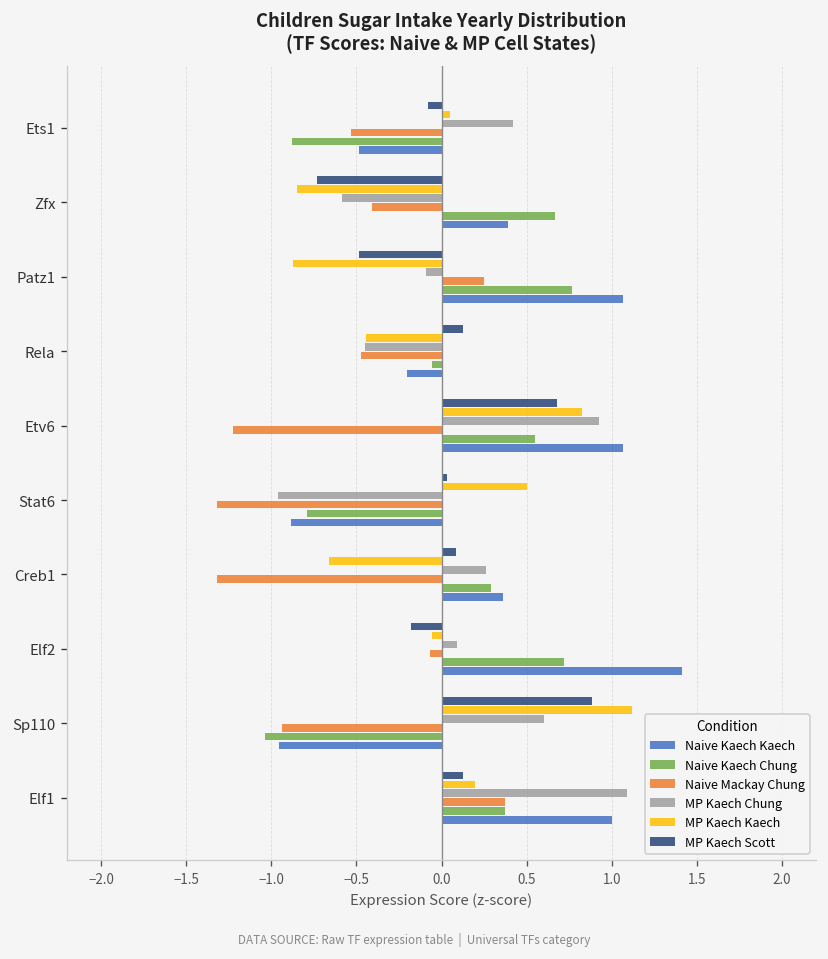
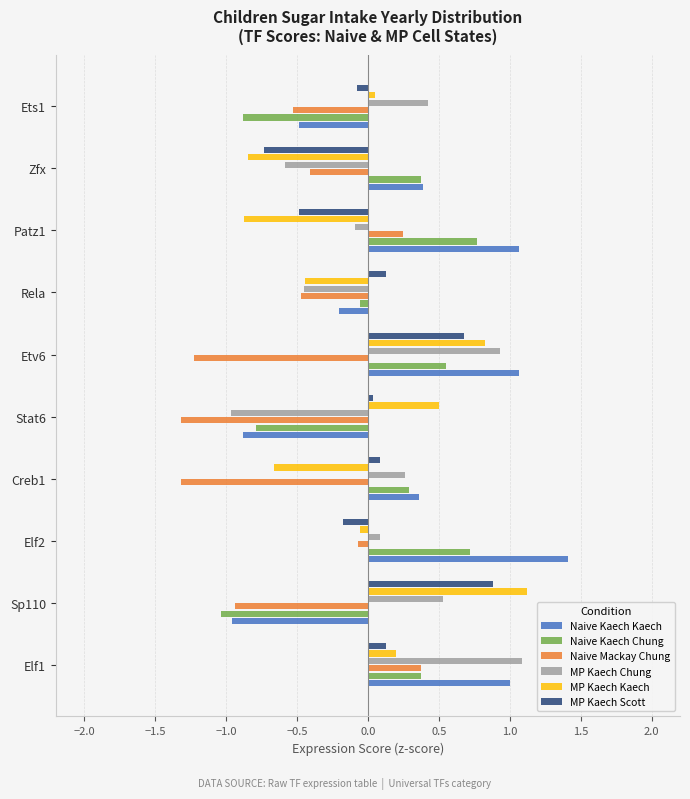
  {
    "Naive Kaech Kaech": {
      "Ets1": -0.48,
      "Zfx": 0.39,
      "Patz1": 1.07,
      "Rela": -0.20,
      "Etv6": 1.06,
      "Stat6": -0.88,
      "Creb1": 0.36,
      "Elf2": 1.41,
      "Sp110": -0.96,
      "Elf1": 1.00
    },
    "Naive Kaech Chung": {
      "Ets1": -0.88,
-     "Zfx": 0.67,
+     "Zfx": 0.38,
      "Patz1": 0.77,
      "Rela": -0.06,
      "Etv6": 0.55,
      "Stat6": -0.79,
      "Creb1": 0.29,
      "Elf2": 0.72,
      "Sp110": -1.04,
      "Elf1": 0.38
    },
    "Naive Mackay Chung": {
      "Ets1": -0.53,
      "Zfx": -0.41,
      "Patz1": 0.25,
      "Rela": -0.47,
      "Etv6": -1.22,
      "Stat6": -1.32,
      "Creb1": -1.32,
      "Elf2": -0.07,
      "Sp110": -0.94,
      "Elf1": 0.37
    },
    "MP Kaech Chung": {
      "Ets1": 0.42,
      "Zfx": -0.59,
      "Patz1": -0.09,
      "Rela": -0.45,
      "Etv6": 0.93,
      "Stat6": -0.96,
      "Creb1": 0.26,
      "Elf2": 0.09,
-     "Sp110": 0.60,
+     "Sp110": 0.53,
      "Elf1": 1.09
    },
    "MP Kaech Kaech": {
      "Ets1": 0.05,
      "Zfx": -0.85,
      "Patz1": -0.87,
      "Rela": -0.45,
      "Etv6": 0.83,
      "Stat6": 0.50,
      "Creb1": -0.66,
      "Elf2": -0.06,
      "Sp110": 1.12,
      "Elf1": 0.20
    },
    "MP Kaech Scott": {
      "Ets1": -0.08,
      "Zfx": -0.73,
      "Patz1": -0.48,
      "Rela": 0.13,
      "Etv6": 0.68,
      "Stat6": 0.03,
      "Creb1": 0.09,
      "Elf2": -0.18,
      "Sp110": 0.88,
      "Elf1": 0.13
    }
  }
